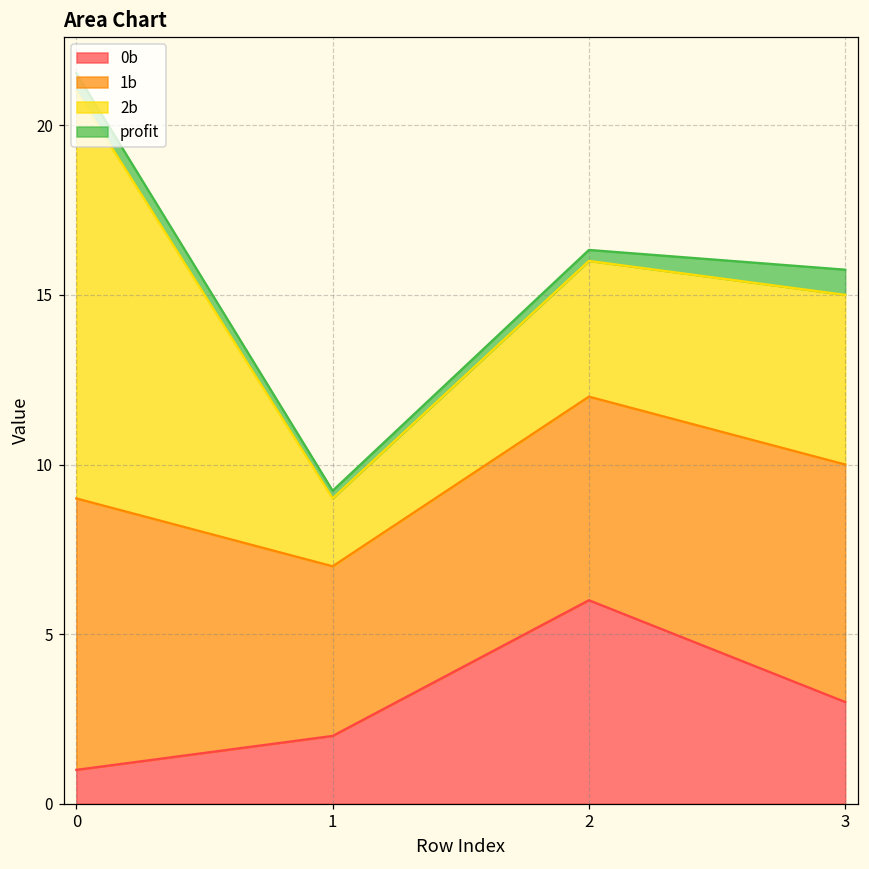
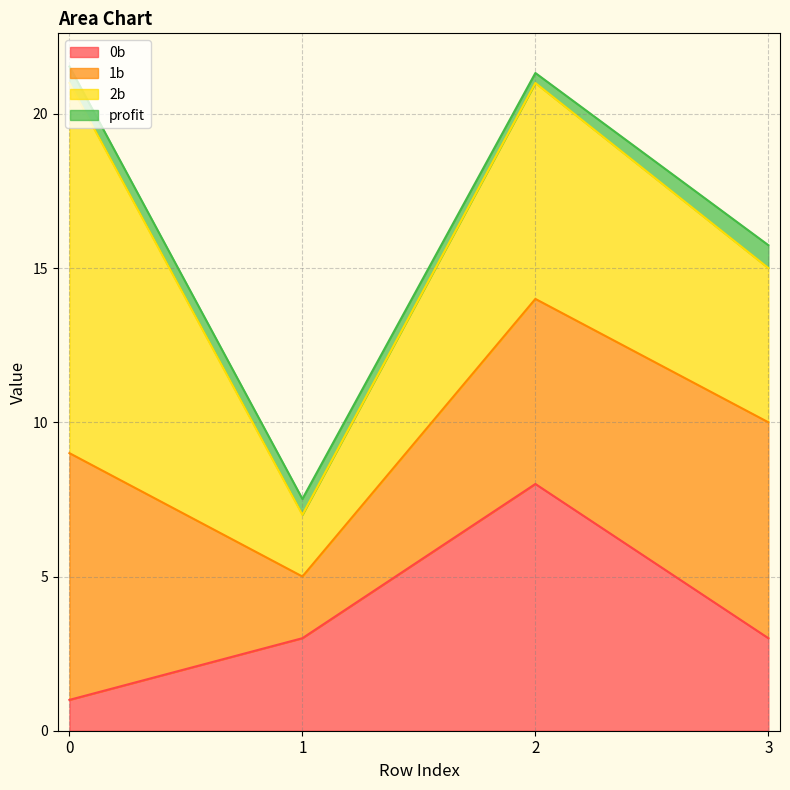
  {
    "0b": {
      "0": 1,
-     "1": 2,
-     "2": 6,
+     "1": 3,
+     "2": 8,
      "3": 3
    },
    "1b": {
      "0": 8,
-     "1": 5,
+     "1": 2,
      "2": 6,
      "3": 7
    },
    "2b": {
      "1": 2,
-     "2": 4,
+     "2": 7,
      "3": 5
    },
    "profit": {
-     "1": 0.2,
+     "1": 0.5,
      "2": 0.3,
      "3": 0.7
    }
  }
